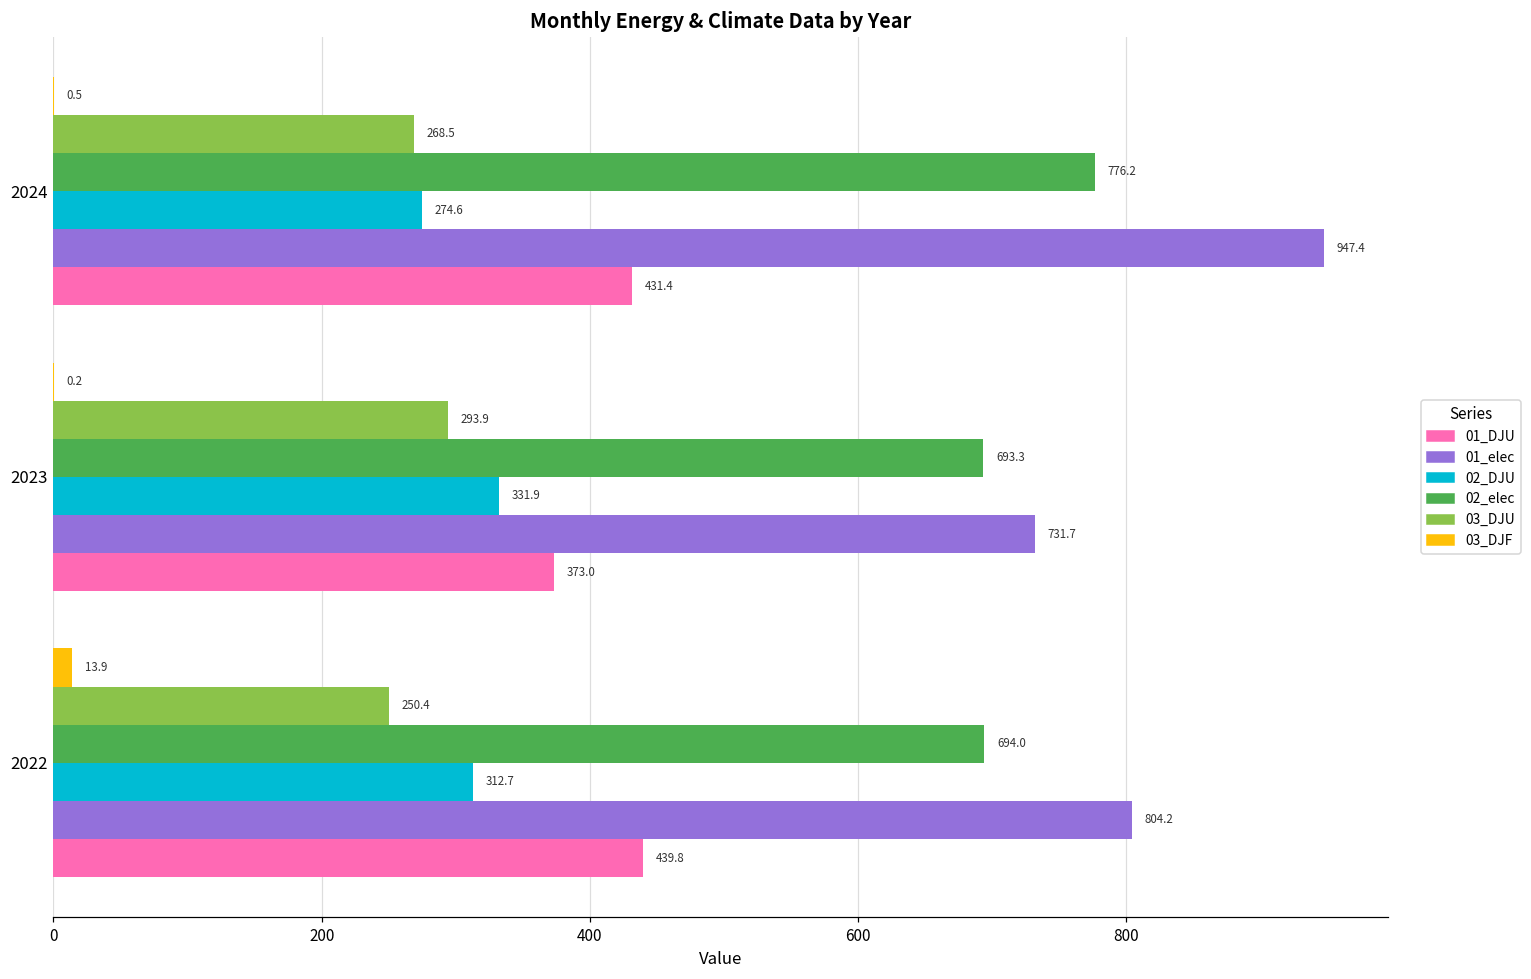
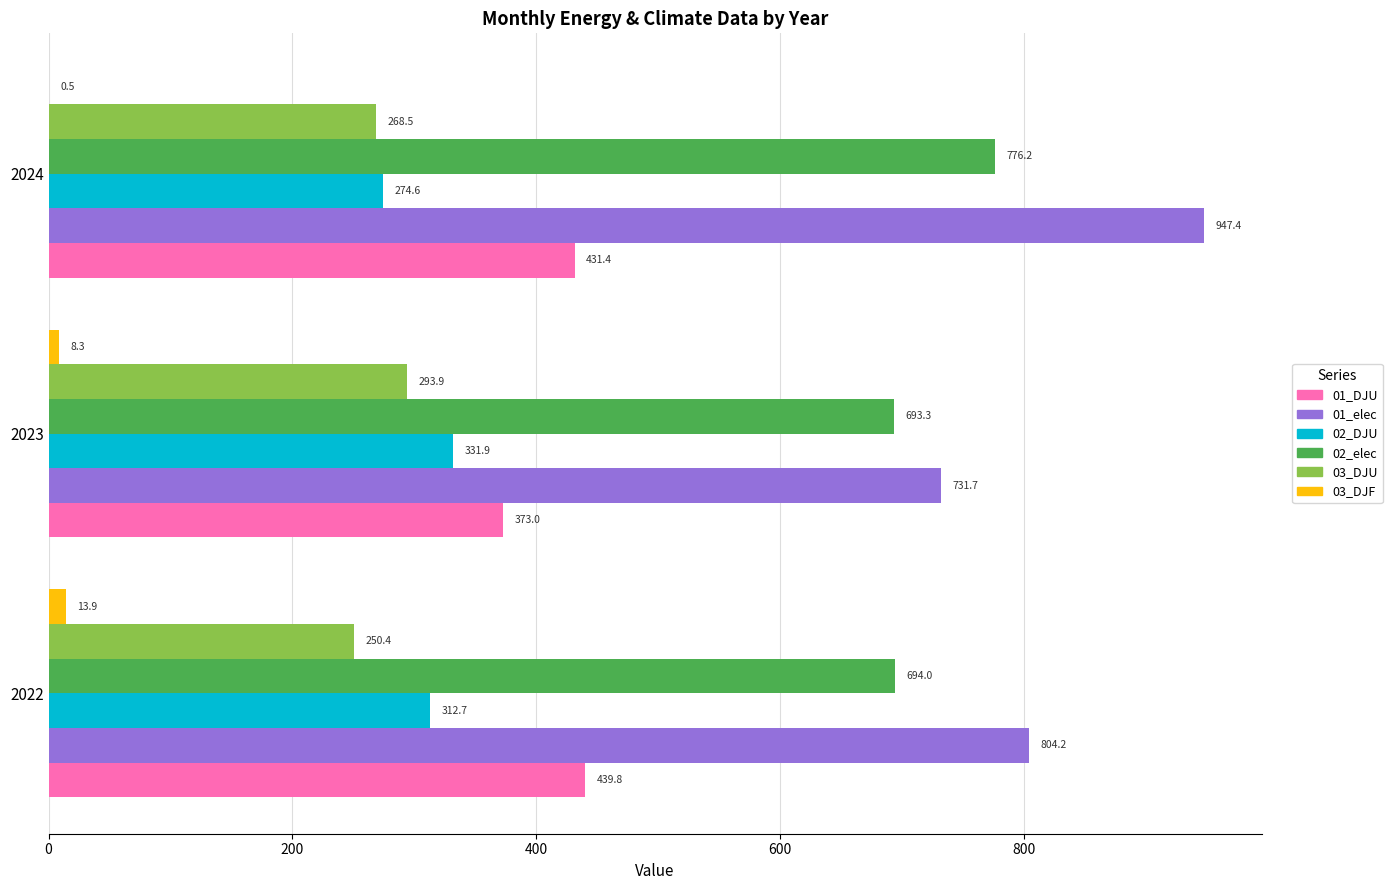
  {
    "01_DJU": {
      "2024": 431.4,
      "2023": 373.0,
      "2022": 439.8
    },
    "01_elec": {
      "2024": 947.4,
      "2023": 731.7,
      "2022": 804.2
    },
    "02_DJU": {
      "2024": 274.6,
      "2023": 331.9,
      "2022": 312.7
    },
    "02_elec": {
      "2024": 776.2,
      "2023": 693.3,
      "2022": 694.0
    },
    "03_DJU": {
      "2024": 268.5,
      "2023": 293.9,
      "2022": 250.4
    },
    "03_DJF": {
      "2024": 0.5,
-     "2023": 0.2,
+     "2023": 8.3,
      "2022": 13.9
    }
  }
